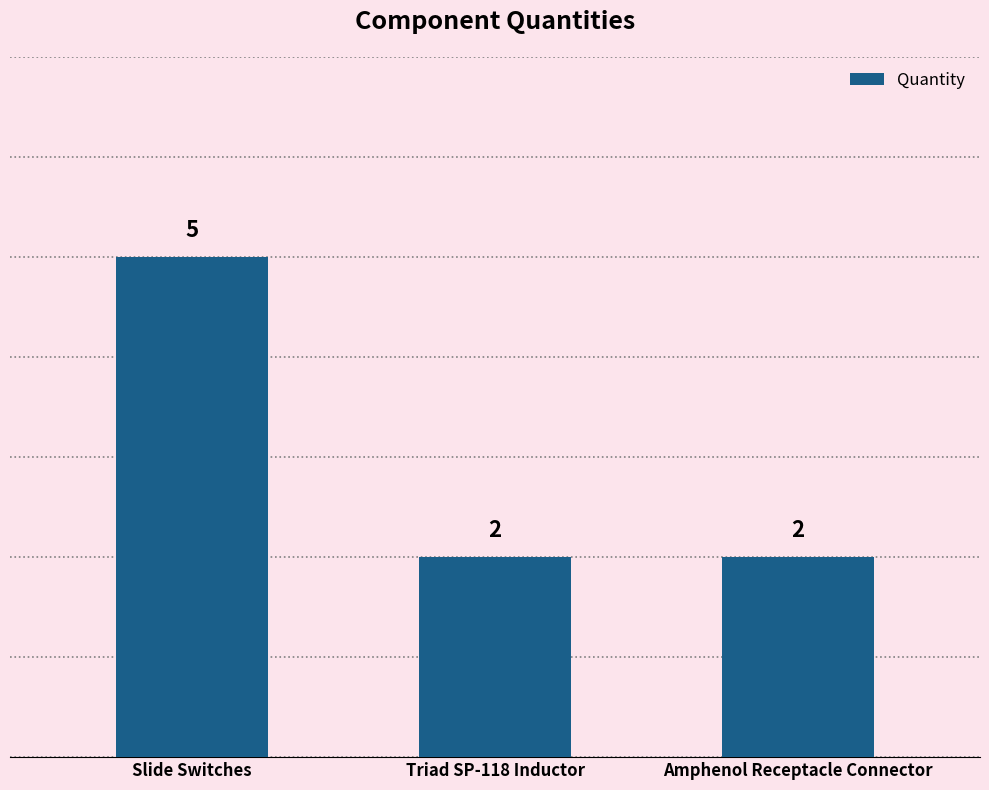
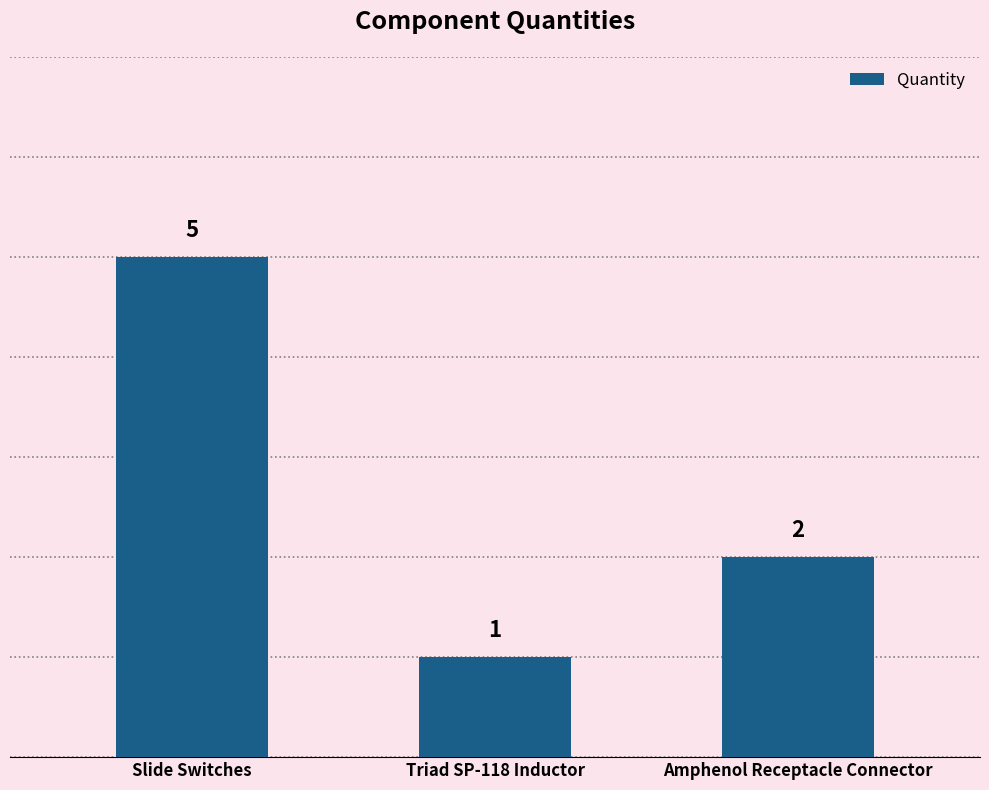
  {
    "Slide Switches": 5,
-   "Triad SP-118 Inductor": 2,
+   "Triad SP-118 Inductor": 1,
    "Amphenol Receptacle Connector": 2
  }
